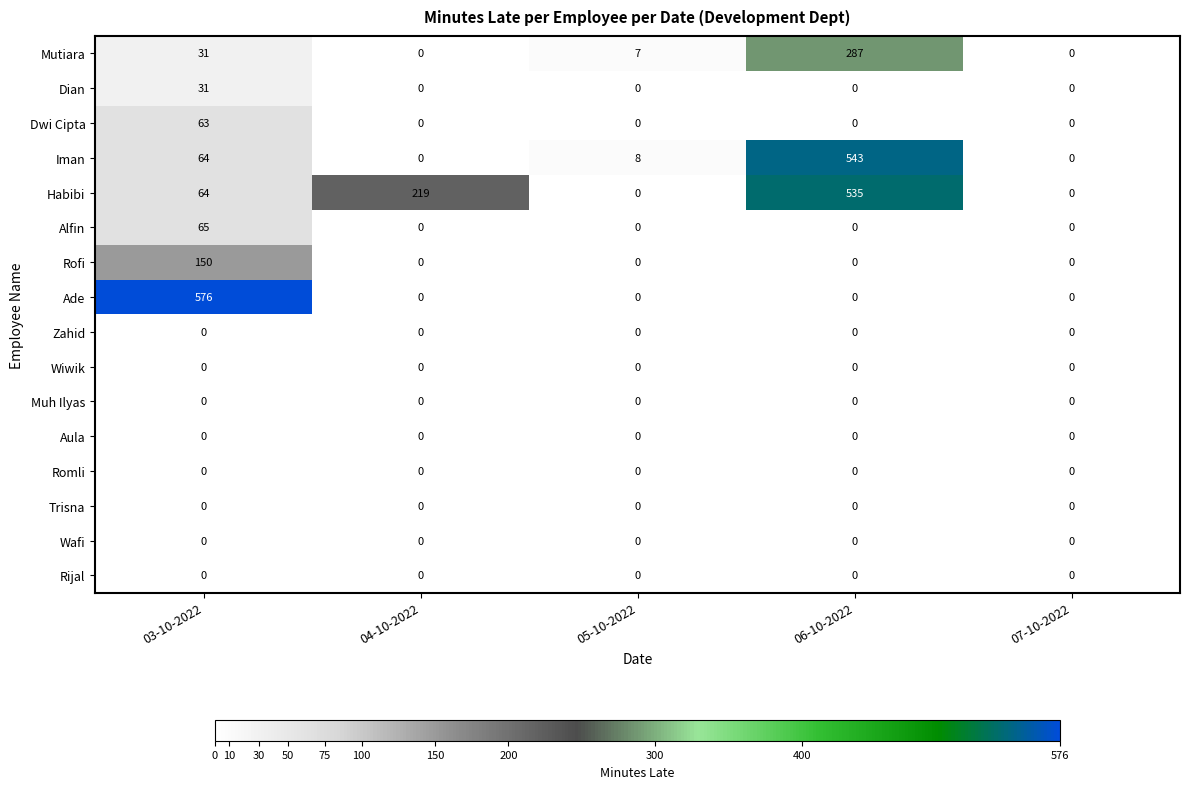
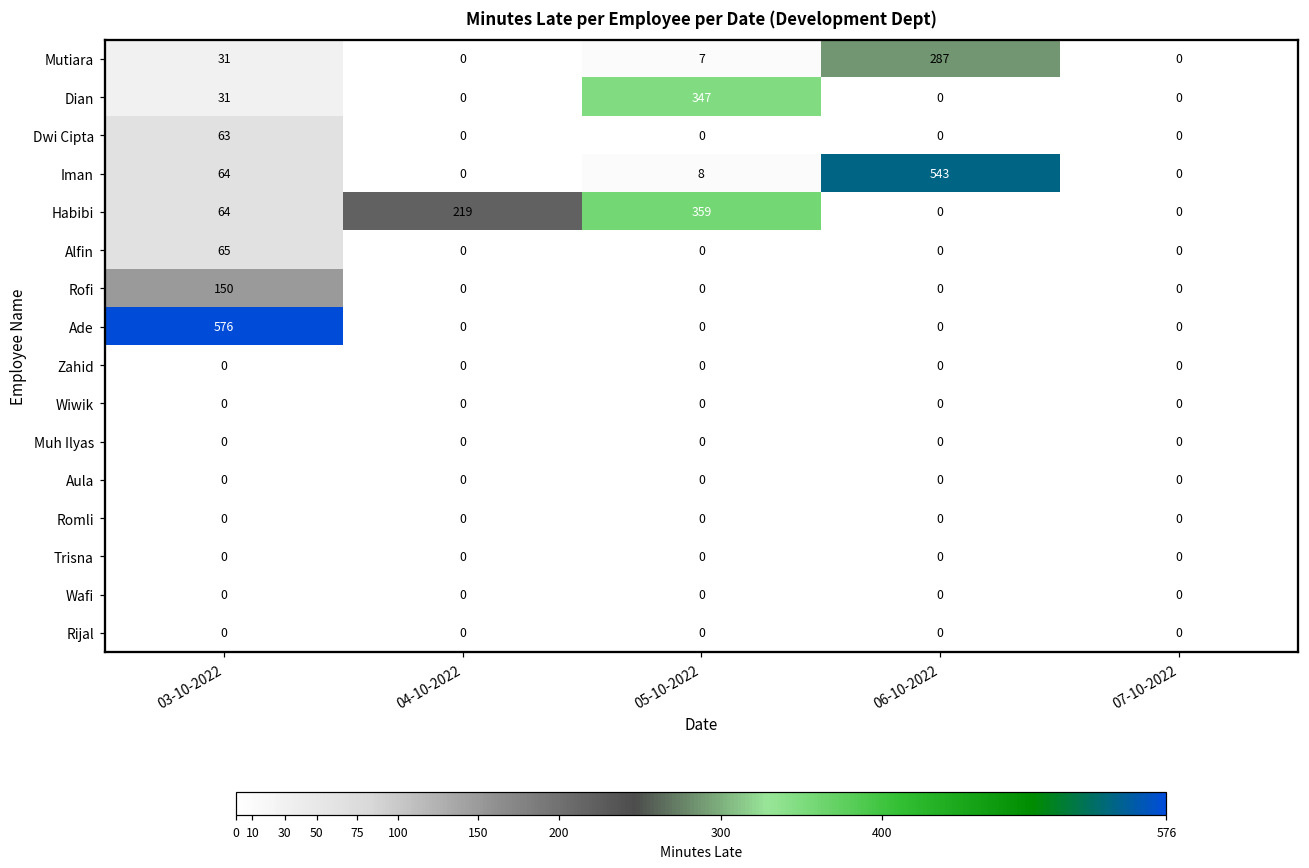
  {
    "Mutiara": {
      "03-10-2022": 31,
      "04-10-2022": 0,
      "05-10-2022": 7,
      "06-10-2022": 287,
      "07-10-2022": 0
    },
    "Dian": {
      "03-10-2022": 31,
      "04-10-2022": 0,
-     "05-10-2022": 0,
+     "05-10-2022": 347,
      "06-10-2022": 0,
      "07-10-2022": 0
    },
    "Dwi Cipta": {
      "03-10-2022": 63,
      "04-10-2022": 0,
      "05-10-2022": 0,
      "06-10-2022": 0,
      "07-10-2022": 0
    },
    "Iman": {
      "03-10-2022": 64,
      "04-10-2022": 0,
      "05-10-2022": 8,
      "06-10-2022": 543,
      "07-10-2022": 0
    },
    "Habibi": {
      "03-10-2022": 64,
      "04-10-2022": 219,
-     "05-10-2022": 0,
-     "06-10-2022": 535,
+     "05-10-2022": 359,
+     "06-10-2022": 0,
      "07-10-2022": 0
    },
    "Alfin": {
      "03-10-2022": 65,
      "04-10-2022": 0,
      "05-10-2022": 0,
      "06-10-2022": 0,
      "07-10-2022": 0
    },
    "Rofi": {
      "03-10-2022": 150,
      "04-10-2022": 0,
      "05-10-2022": 0,
      "06-10-2022": 0,
      "07-10-2022": 0
    },
    "Ade": {
      "03-10-2022": 576,
      "04-10-2022": 0,
      "05-10-2022": 0,
      "06-10-2022": 0,
      "07-10-2022": 0
    },
    "Zahid": {
      "03-10-2022": 0,
      "04-10-2022": 0,
      "05-10-2022": 0,
      "06-10-2022": 0,
      "07-10-2022": 0
    },
    "Wiwik": {
      "03-10-2022": 0,
      "04-10-2022": 0,
      "05-10-2022": 0,
      "06-10-2022": 0,
      "07-10-2022": 0
    },
    "Muh Ilyas": {
      "03-10-2022": 0,
      "04-10-2022": 0,
      "05-10-2022": 0,
      "06-10-2022": 0,
      "07-10-2022": 0
    },
    "Aula": {
      "03-10-2022": 0,
      "04-10-2022": 0,
      "05-10-2022": 0,
      "06-10-2022": 0,
      "07-10-2022": 0
    },
    "Romli": {
      "03-10-2022": 0,
      "04-10-2022": 0,
      "05-10-2022": 0,
      "06-10-2022": 0,
      "07-10-2022": 0
    },
    "Trisna": {
      "03-10-2022": 0,
      "04-10-2022": 0,
      "05-10-2022": 0,
      "06-10-2022": 0,
      "07-10-2022": 0
    },
    "Wafi": {
      "03-10-2022": 0,
      "04-10-2022": 0,
      "05-10-2022": 0,
      "06-10-2022": 0,
      "07-10-2022": 0
    },
    "Rijal": {
      "03-10-2022": 0,
      "04-10-2022": 0,
      "05-10-2022": 0,
      "06-10-2022": 0,
      "07-10-2022": 0
    }
  }
